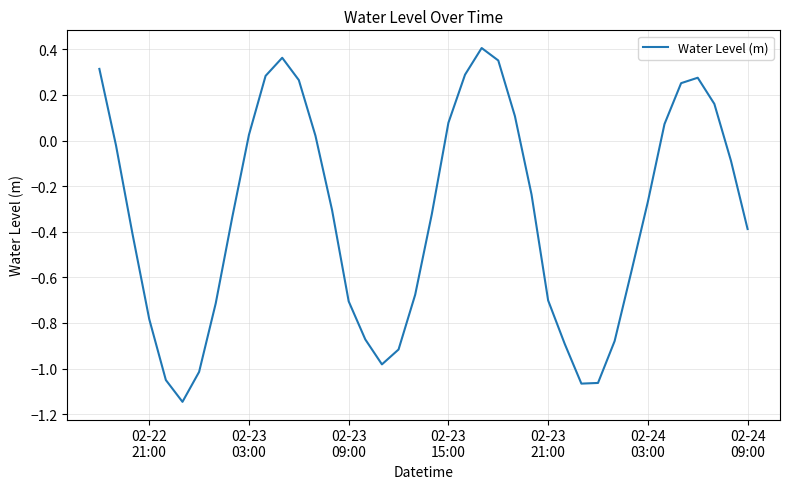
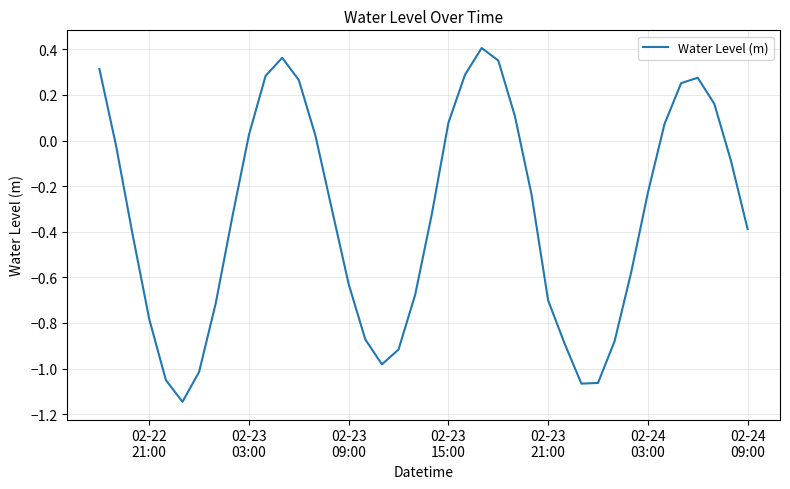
  {
    "02-22 21:00": -0.78,
    "02-23 03:00": 0.03,
-   "02-23 09:00": -0.71,
+   "02-23 09:00": -0.63,
    "02-23 15:00": 0.08,
    "02-23 21:00": -0.70,
-   "02-24 03:00": -0.27,
+   "02-24 03:00": -0.23,
    "02-24 09:00": -0.39
  }
